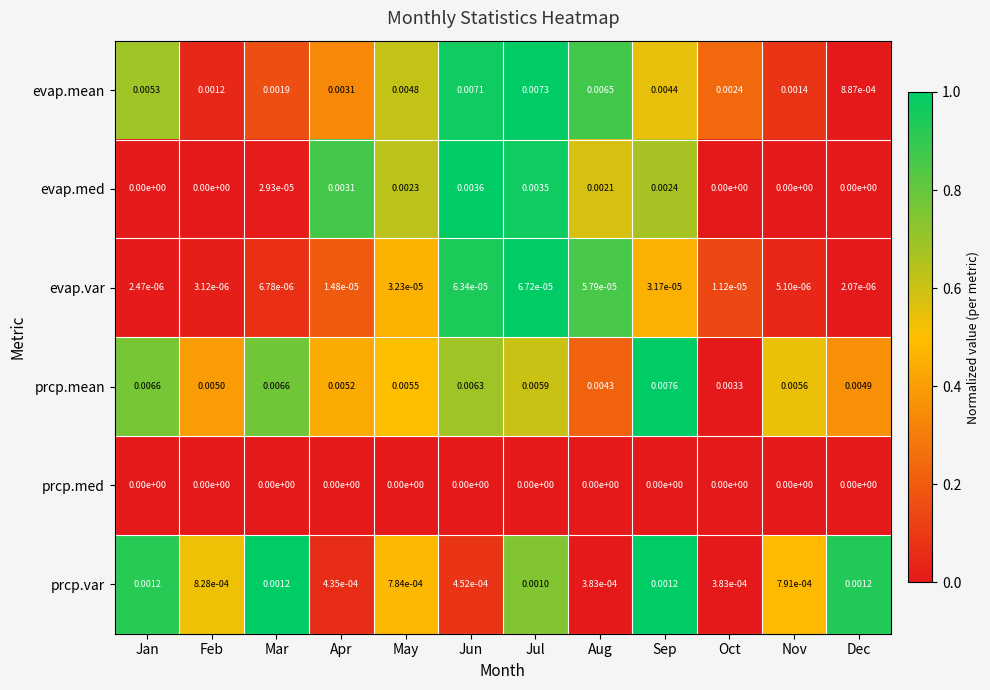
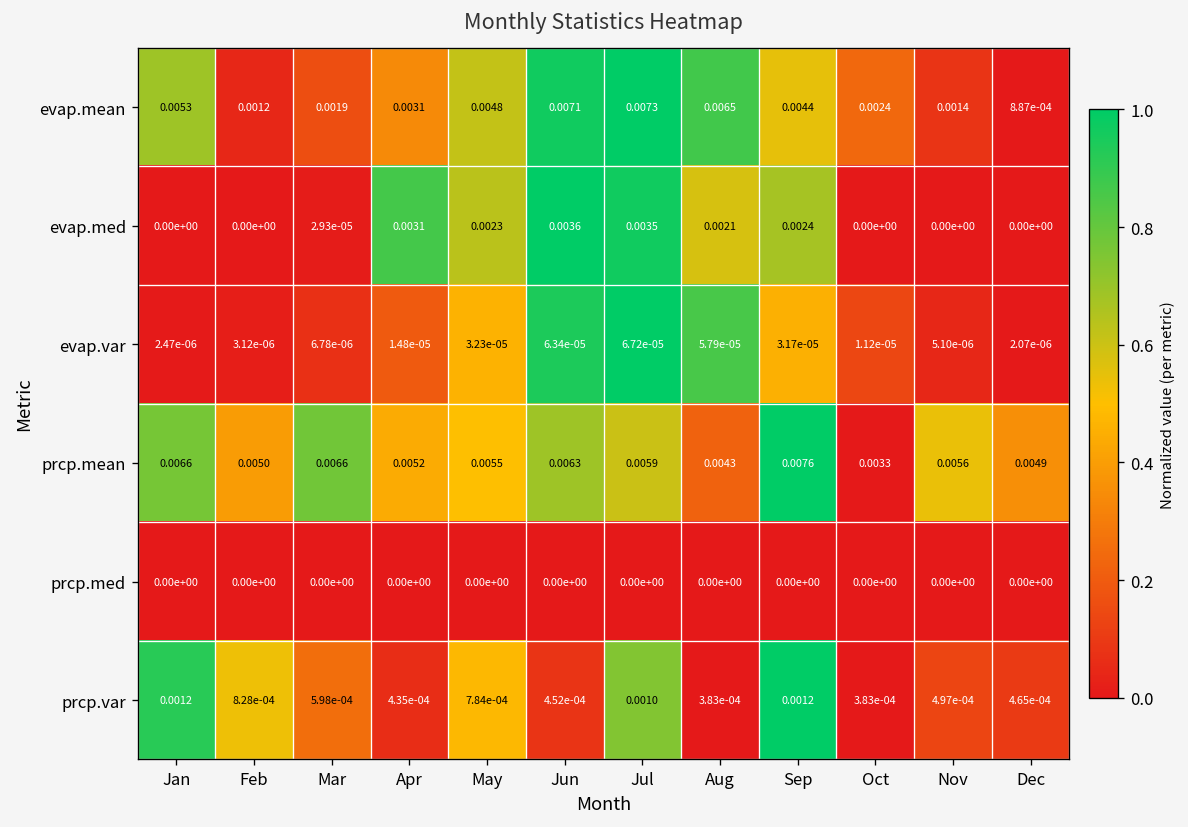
  {
    "evap.mean": {
      "Jan": "0.0053",
      "Feb": "0.0012",
      "Mar": "0.0019",
      "Apr": "0.0031",
      "May": "0.0048",
      "Jun": "0.0071",
      "Jul": "0.0073",
      "Aug": "0.0065",
      "Sep": "0.0044",
      "Oct": "0.0024",
      "Nov": "0.0014",
      "Dec": "8.87e-04"
    },
    "evap.med": {
      "Jan": "0.00e+00",
      "Feb": "0.00e+00",
      "Mar": "2.93e-05",
      "Apr": "0.0031",
      "May": "0.0023",
      "Jun": "0.0036",
      "Jul": "0.0035",
      "Aug": "0.0021",
      "Sep": "0.0024",
      "Oct": "0.00e+00",
      "Nov": "0.00e+00",
      "Dec": "0.00e+00"
    },
    "evap.var": {
      "Jan": "2.47e-06",
      "Feb": "3.12e-06",
      "Mar": "6.78e-06",
      "Apr": "1.48e-05",
      "May": "3.23e-05",
      "Jun": "6.34e-05",
      "Jul": "6.72e-05",
      "Aug": "5.79e-05",
      "Sep": "3.17e-05",
      "Oct": "1.12e-05",
      "Nov": "5.10e-06",
      "Dec": "2.07e-06"
    },
    "prcp.mean": {
      "Jan": "0.0066",
      "Feb": "0.0050",
      "Mar": "0.0066",
      "Apr": "0.0052",
      "May": "0.0055",
      "Jun": "0.0063",
      "Jul": "0.0059",
      "Aug": "0.0043",
      "Sep": "0.0076",
      "Oct": "0.0033",
      "Nov": "0.0056",
      "Dec": "0.0049"
    },
    "prcp.med": {
      "Jan": "0.00e+00",
      "Feb": "0.00e+00",
      "Mar": "0.00e+00",
      "Apr": "0.00e+00",
      "May": "0.00e+00",
      "Jun": "0.00e+00",
      "Jul": "0.00e+00",
      "Aug": "0.00e+00",
      "Sep": "0.00e+00",
      "Oct": "0.00e+00",
      "Nov": "0.00e+00",
      "Dec": "0.00e+00"
    },
    "prcp.var": {
      "Jan": "0.0012",
      "Feb": "8.28e-04",
-     "Mar": "0.0012",
+     "Mar": "5.98e-04",
      "Apr": "4.35e-04",
      "May": "7.84e-04",
      "Jun": "4.52e-04",
      "Jul": "0.0010",
      "Aug": "3.83e-04",
      "Sep": "0.0012",
      "Oct": "3.83e-04",
-     "Nov": "7.91e-04",
-     "Dec": "0.0012"
+     "Nov": "4.97e-04",
+     "Dec": "4.65e-04"
    }
  }
